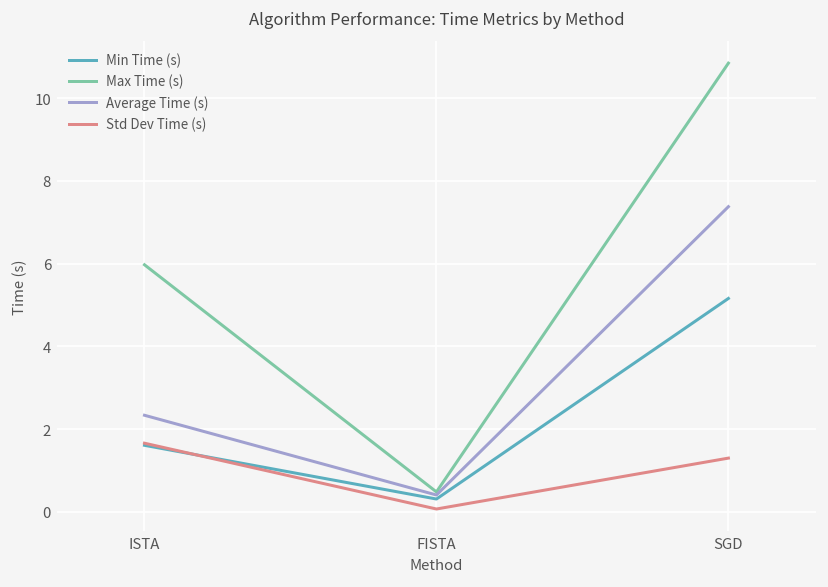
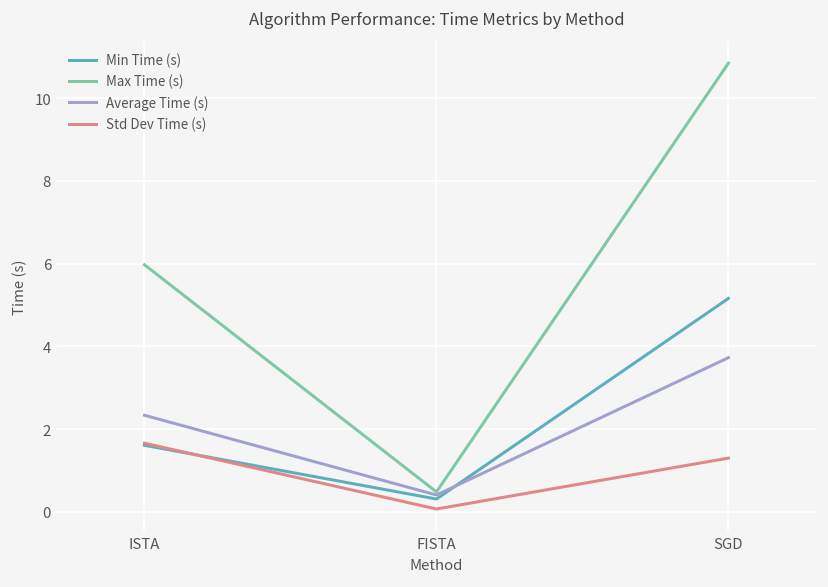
  {
    "Average Time (s)": {
      "ISTA": 2.3,
-     "SGD": 7.4
+     "SGD": 3.7
    },
    "Std Dev Time (s)": {
      "FISTA": 0.1,
      "SGD": 1.3
    }
  }
